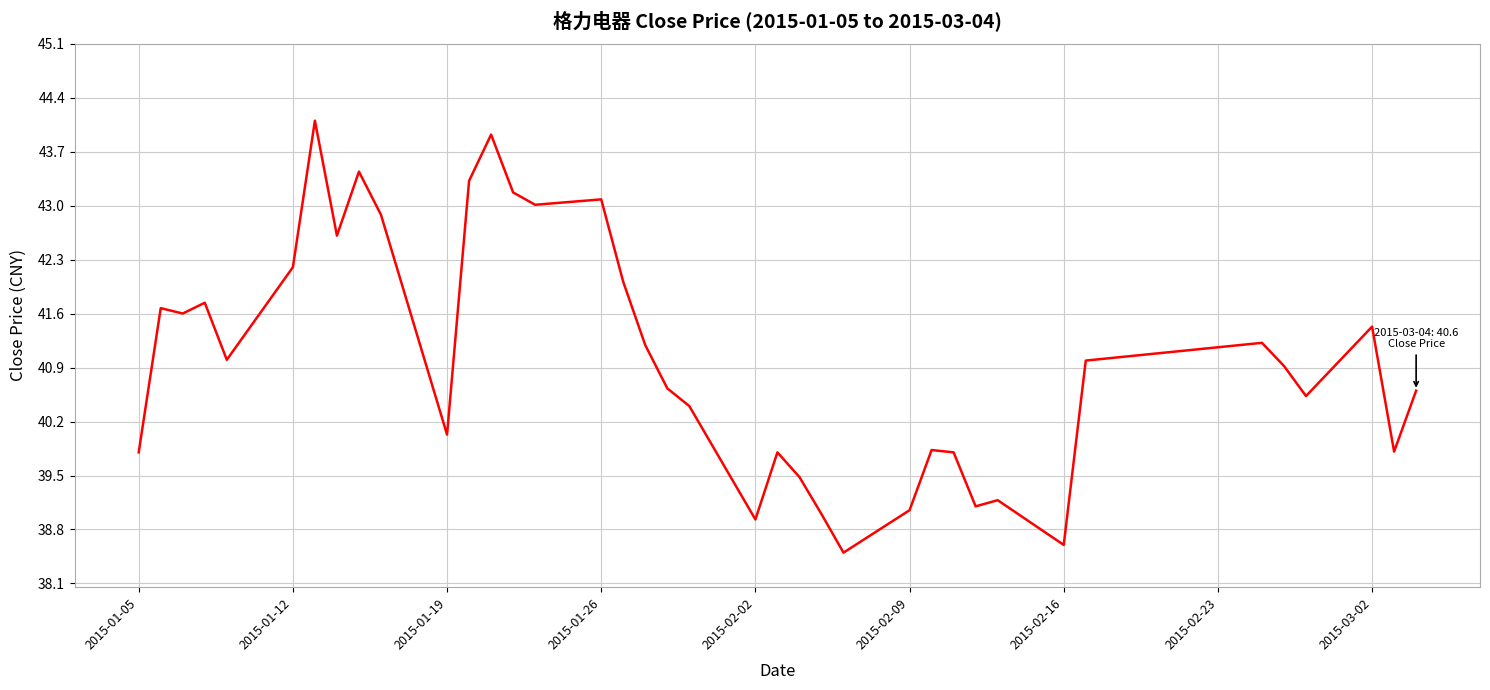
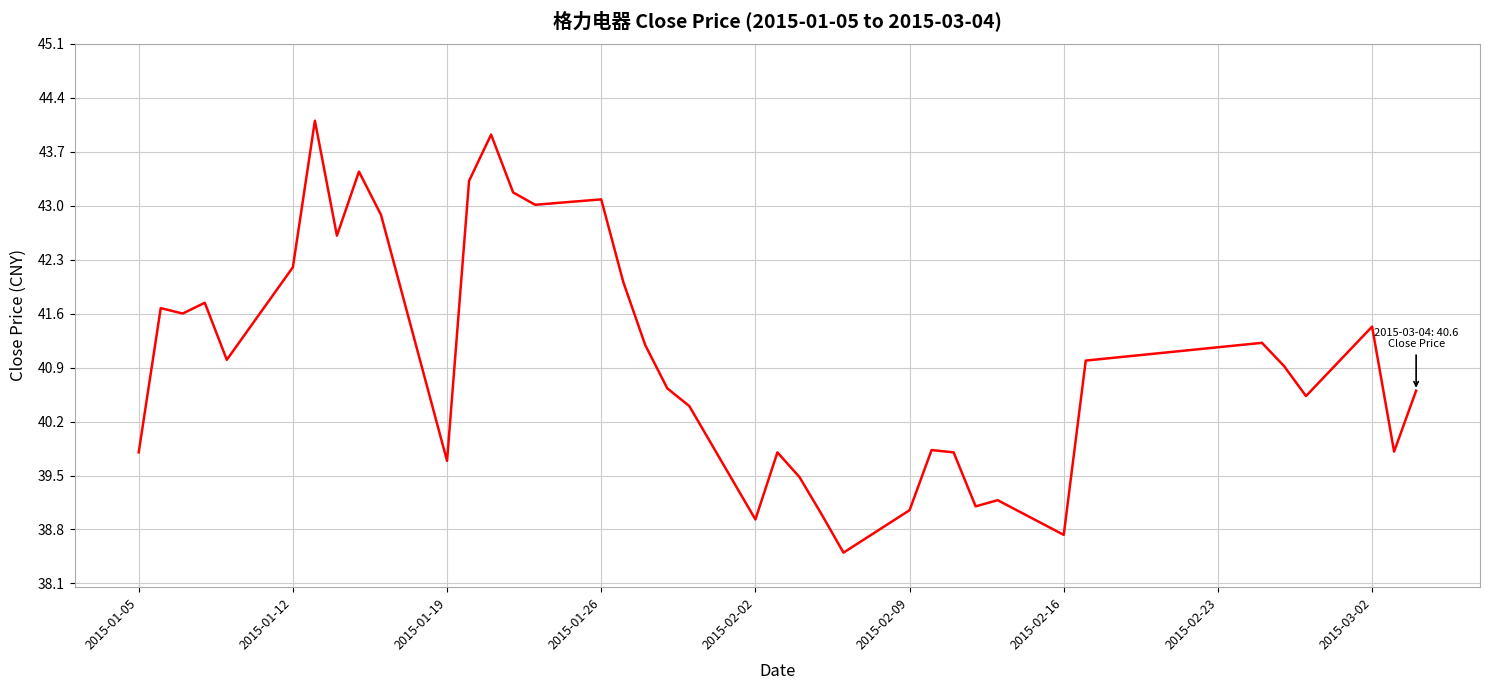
  {
    "2015-01-05": 39.8,
    "2015-01-12": 42.2,
-   "2015-01-19": 40.0,
+   "2015-01-19": 39.7,
    "2015-01-26": 43.1,
    "2015-02-02": 38.9,
    "2015-02-09": 39.1,
-   "2015-02-16": 38.6
+   "2015-02-16": 38.7
  }
